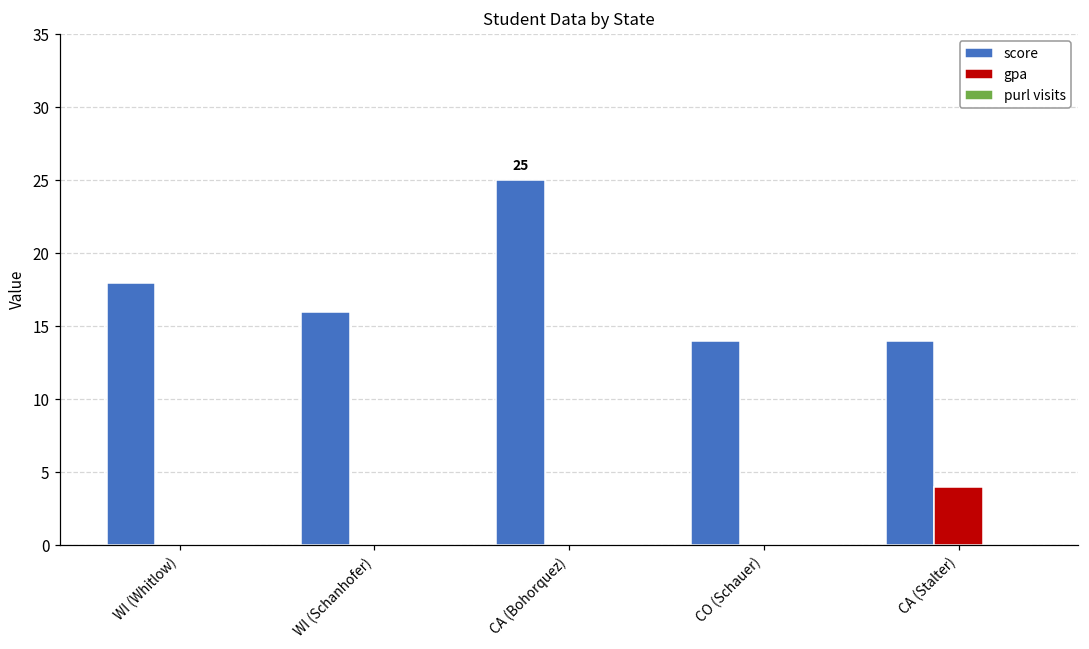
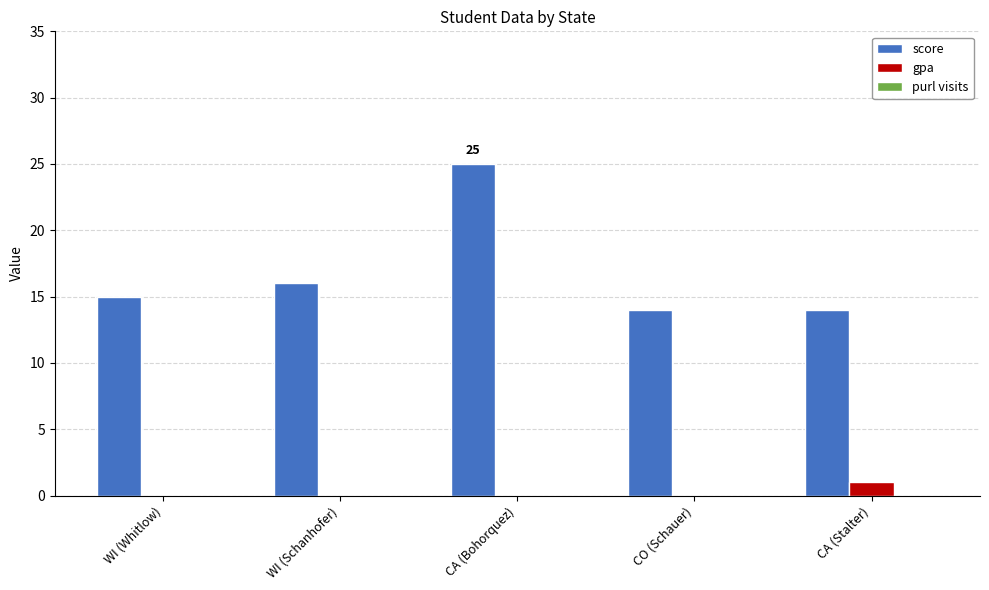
  {
    "score": {
-     "WI (Whitlow)": 18,
+     "WI (Whitlow)": 15,
      "WI (Schanhofer)": 16,
      "CO (Schauer)": 14,
      "CA (Stalter)": 14
    },
    "gpa": {
      "WI (Whitlow)": 0,
      "WI (Schanhofer)": 0,
      "CA (Bohorquez)": 0,
      "CO (Schauer)": 0,
-     "CA (Stalter)": 4
+     "CA (Stalter)": 1
    },
    "purl visits": {
      "WI (Whitlow)": 0,
      "WI (Schanhofer)": 0,
      "CA (Bohorquez)": 0,
      "CO (Schauer)": 0,
      "CA (Stalter)": 0
    }
  }
